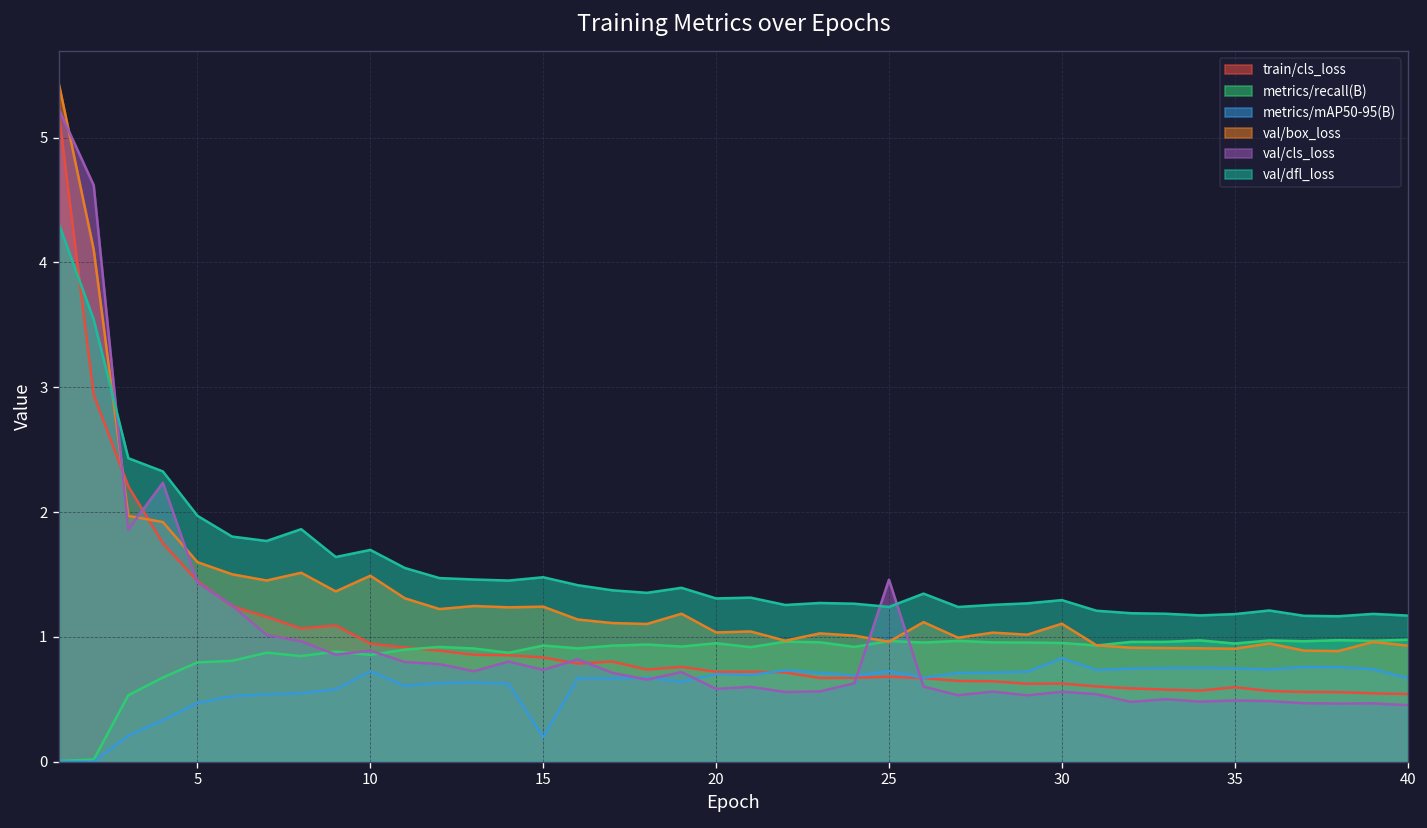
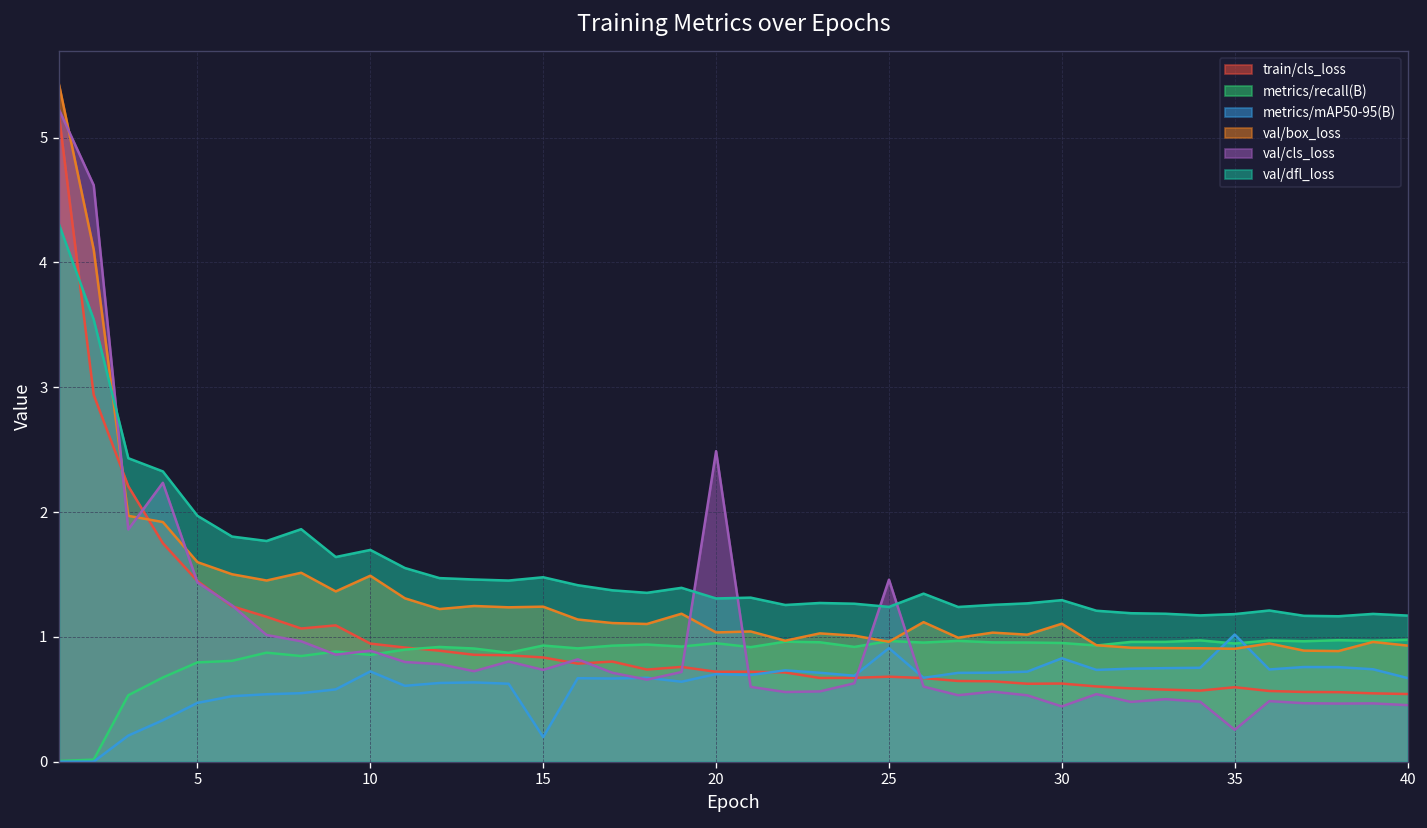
  {
    "metrics/mAP50-95(B)": {
      "5": 0.47,
      "10": 0.72,
      "15": 0.20,
-     "25": 0.73,
+     "25": 0.91,
      "30": 0.83,
-     "35": 0.75,
+     "35": 1.02,
      "40": 0.67
    },
    "val/cls_loss": {
      "10": 0.89,
      "15": 0.74,
-     "20": 0.58,
+     "20": 2.49,
      "25": 1.46,
-     "30": 0.56,
-     "35": 0.49,
+     "30": 0.44,
+     "35": 0.26,
      "40": 0.45
    }
  }
